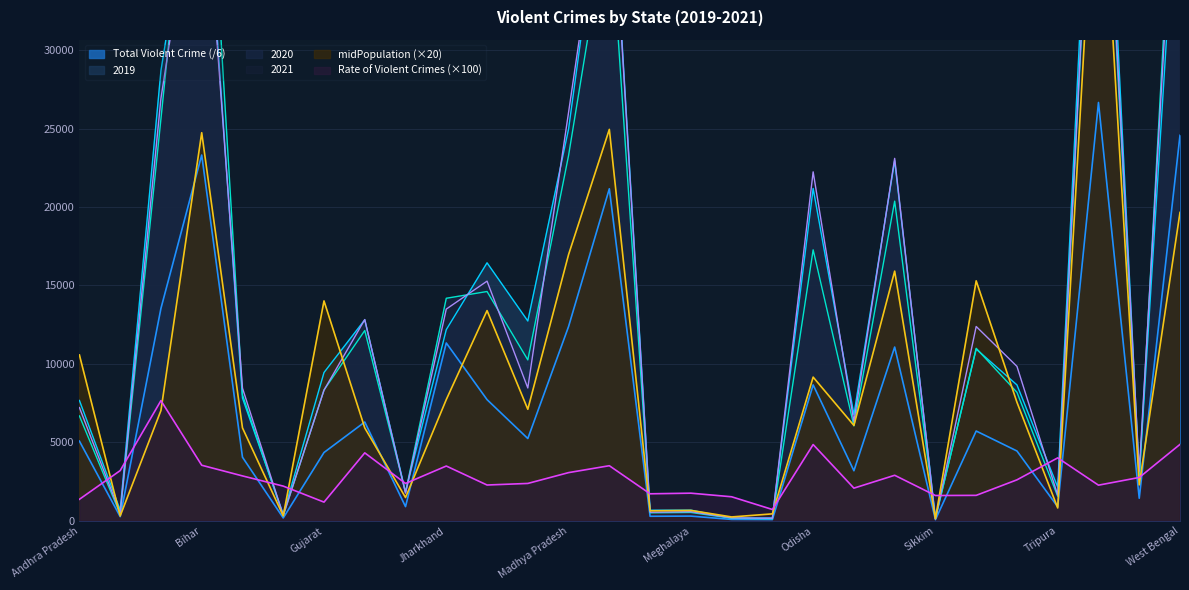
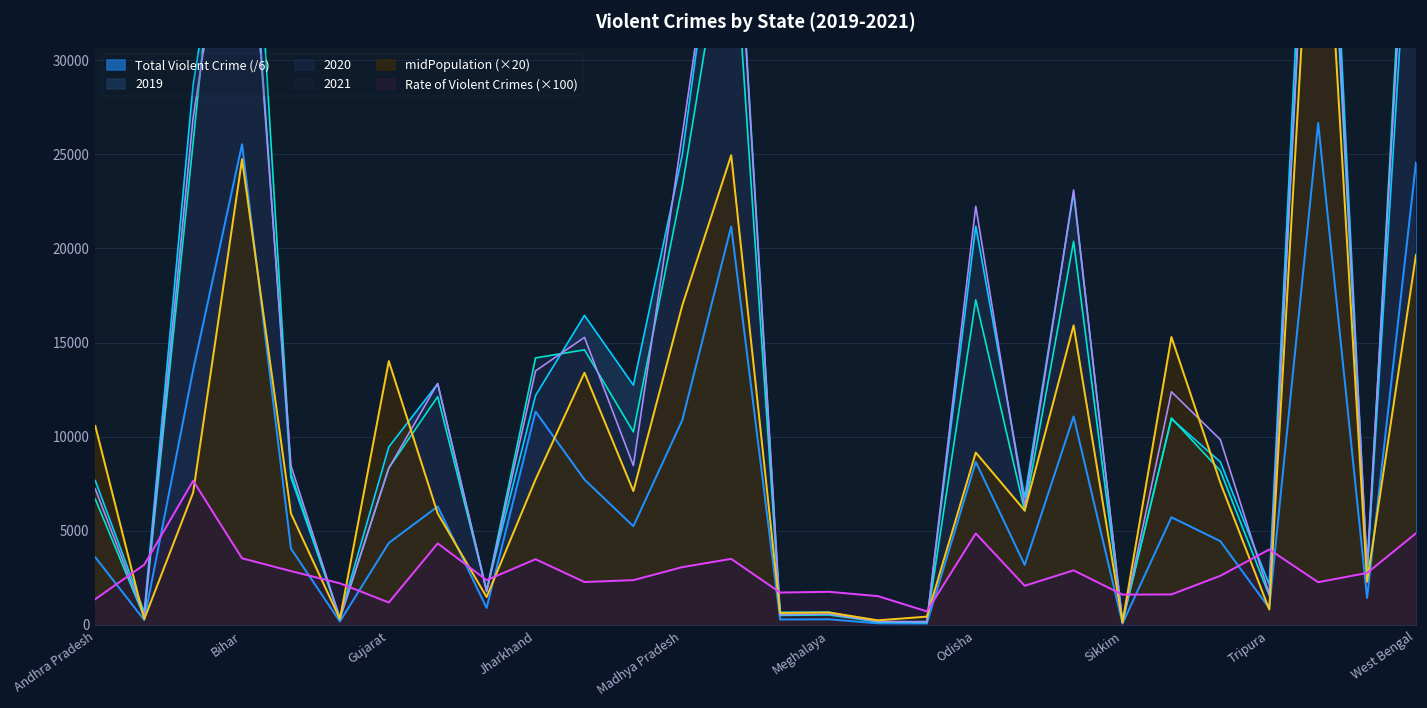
  {
    "Total Violent Crime (/6)": {
-     "Andhra Pradesh": 5100,
-     "Bihar": 23300,
+     "Andhra Pradesh": 3600,
+     "Bihar": 25500,
      "Gujarat": 4400,
      "Jharkhand": 11300,
-     "Madhya Pradesh": 12400,
+     "Madhya Pradesh": 10900,
      "Meghalaya": 300,
      "Odisha": 8700,
      "West Bengal": 24600
    }
  }
